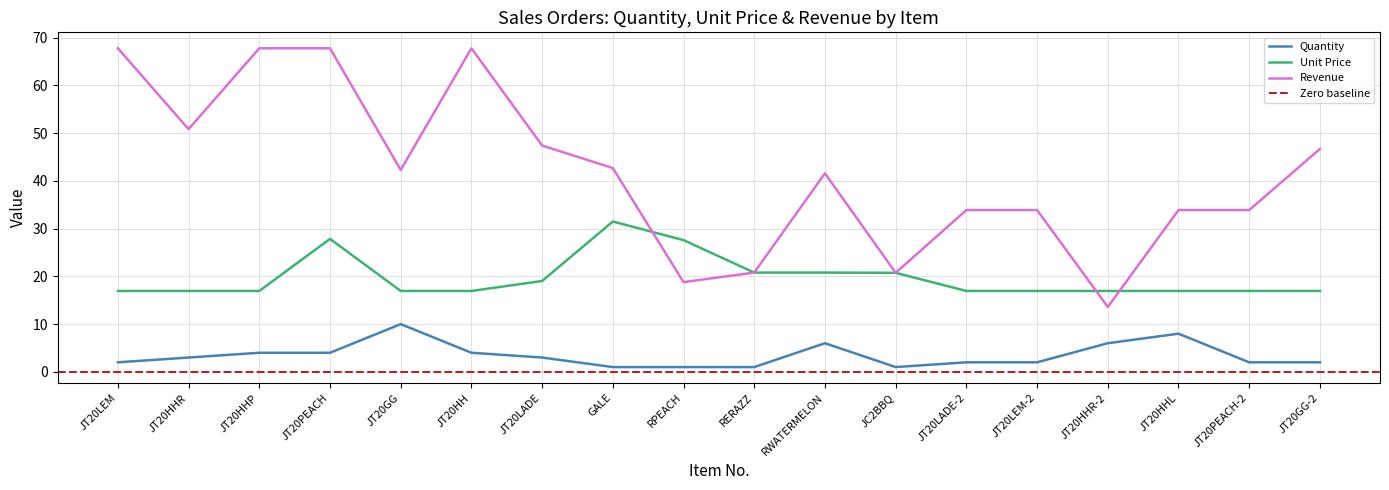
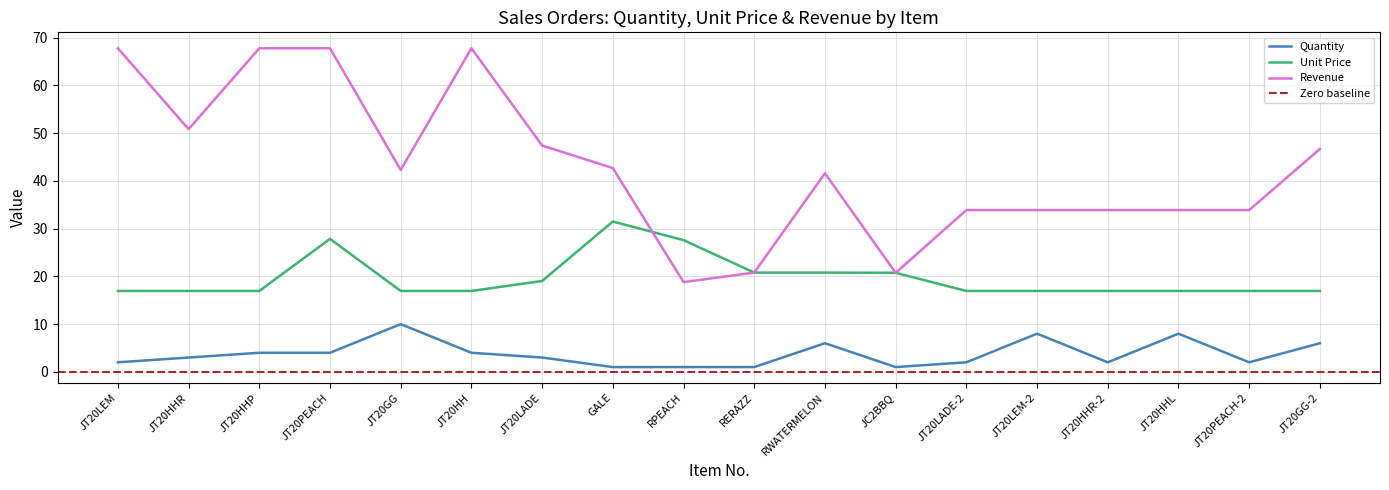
  {
    "Quantity": {
      "JT20LEM": 2,
      "JT20HHR": 3,
      "JT20HHP": 4,
      "JT20PEACH": 4,
      "JT20GG": 10,
      "JT20HH": 4,
      "JT20LADE": 3,
      "GALE": 1,
      "RPEACH": 1,
      "RERAZZ": 1,
      "RWATERMELON": 6,
      "JC2BBQ": 1,
      "JT20LADE-2": 2,
-     "JT20LEM-2": 2,
-     "JT20HHR-2": 6,
+     "JT20LEM-2": 8,
+     "JT20HHR-2": 2,
      "JT20HHL": 8,
      "JT20PEACH-2": 2,
-     "JT20GG-2": 2
+     "JT20GG-2": 6
    },
    "Unit Price": {
      "JT20LEM": 17,
      "JT20HHR": 17,
      "JT20HHP": 17,
      "JT20PEACH": 28,
      "JT20GG": 17,
      "JT20HH": 17,
      "JT20LADE": 19,
      "GALE": 32,
      "RPEACH": 28,
      "RWATERMELON": 21,
      "JT20LADE-2": 17,
      "JT20LEM-2": 17,
      "JT20HHR-2": 17,
      "JT20HHL": 17,
      "JT20PEACH-2": 17,
      "JT20GG-2": 17
    },
    "Revenue": {
      "JT20LEM": 68,
      "JT20HHR": 51,
      "JT20HHP": 68,
      "JT20PEACH": 68,
      "JT20GG": 42,
      "JT20HH": 68,
      "JT20LADE": 47,
      "GALE": 43,
      "RPEACH": 19,
      "RWATERMELON": 42,
      "JT20LADE-2": 34,
      "JT20LEM-2": 34,
-     "JT20HHR-2": 14,
+     "JT20HHR-2": 34,
      "JT20HHL": 34,
      "JT20PEACH-2": 34,
      "JT20GG-2": 47
    }
  }
